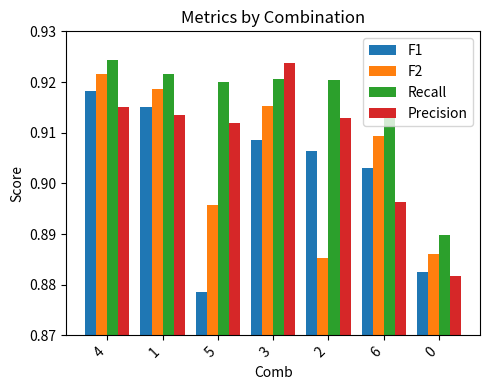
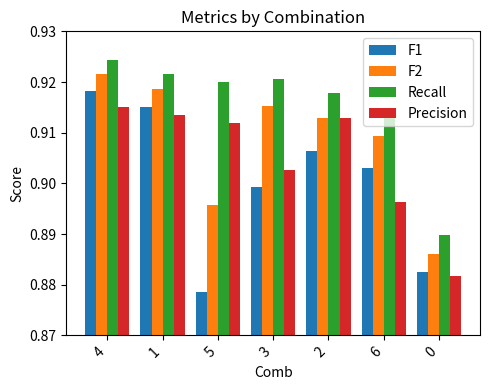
  {
    "F1": {
      "4": 0.918,
      "1": 0.915,
      "5": 0.879,
-     "3": 0.909,
+     "3": 0.899,
      "2": 0.906,
      "6": 0.903,
      "0": 0.883
    },
    "F2": {
      "4": 0.922,
      "1": 0.919,
      "5": 0.896,
      "3": 0.915,
-     "2": 0.885,
+     "2": 0.913,
      "6": 0.909,
      "0": 0.886
    },
    "Recall": {
      "4": 0.924,
      "1": 0.922,
      "5": 0.920,
      "3": 0.921,
-     "2": 0.920,
+     "2": 0.918,
      "0": 0.890
    },
    "Precision": {
      "4": 0.915,
      "1": 0.914,
      "5": 0.912,
-     "3": 0.924,
+     "3": 0.903,
      "2": 0.913,
      "6": 0.896,
      "0": 0.882
    }
  }
